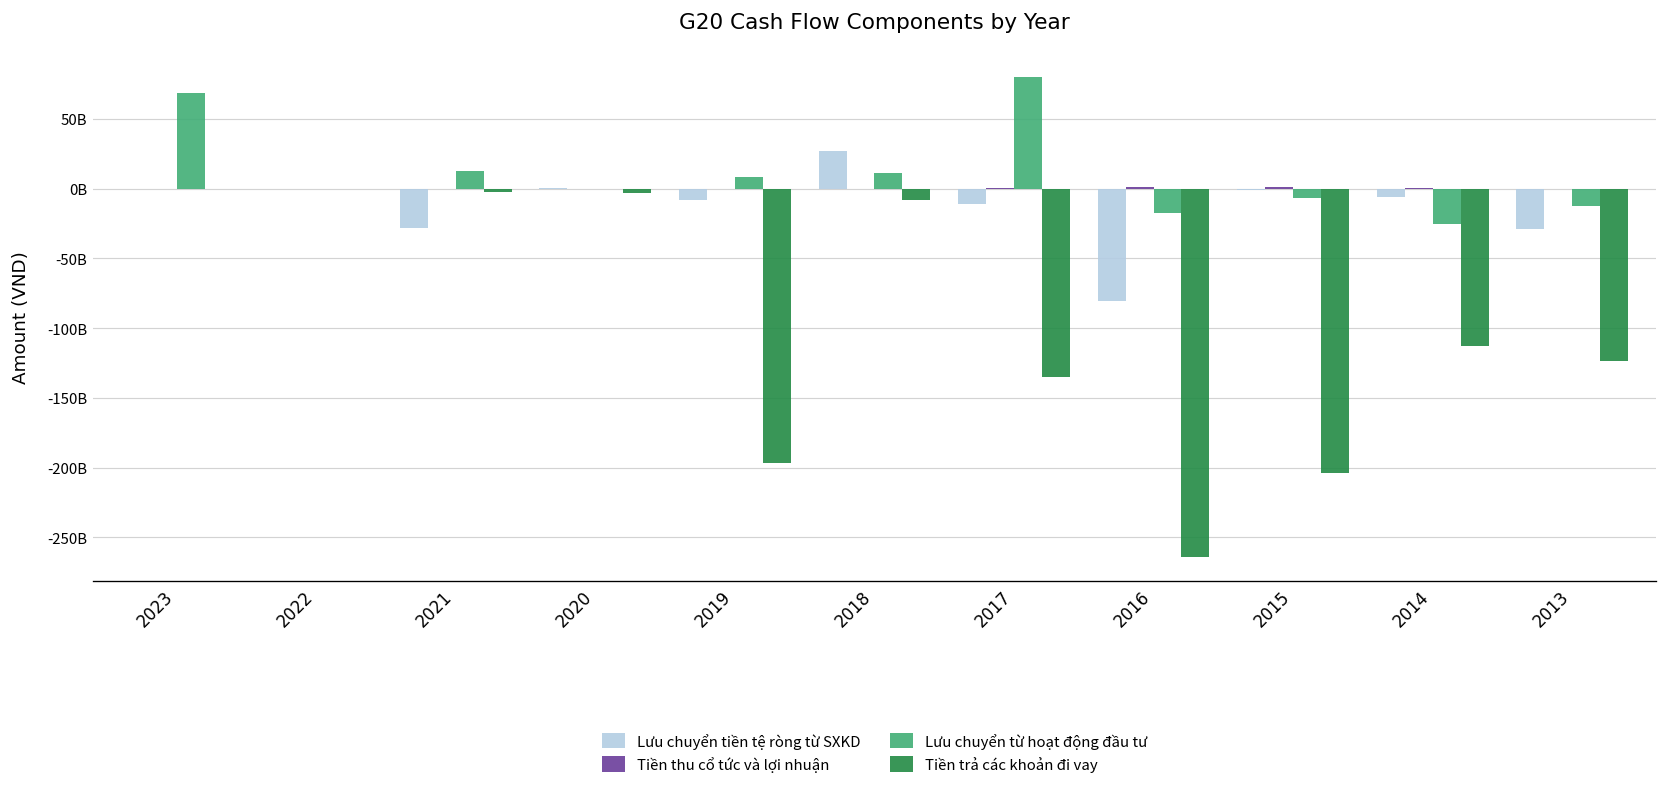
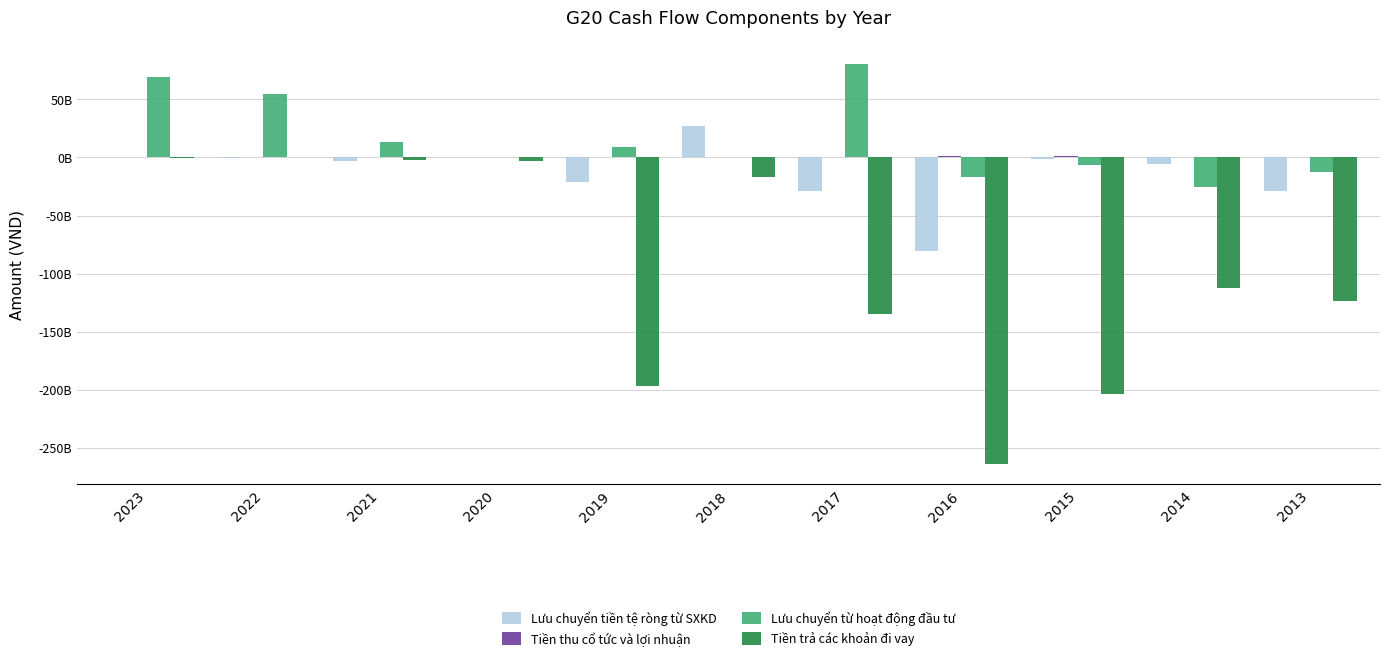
  {
    "Lưu chuyển tiền tệ ròng từ SXKD": {
-     "2021": -28000000000,
-     "2019": -8000000000,
+     "2021": -3000000000,
+     "2019": -21000000000,
      "2018": 27000000000,
-     "2017": -11000000000,
+     "2017": -29000000000,
      "2016": -81000000000,
      "2014": -6000000000,
      "2013": -29000000000
    },
    "Tiền thu cổ tức và lợi nhuận": {
      "2023": 0
    },
    "Lưu chuyển từ hoạt động đầu tư": {
      "2023": 69000000000,
-     "2022": 0,
+     "2022": 55000000000,
      "2021": 13000000000,
      "2019": 9000000000,
-     "2018": 11000000000,
+     "2018": 0,
      "2017": 80000000000,
      "2016": -17000000000,
      "2015": -7000000000,
      "2014": -26000000000,
      "2013": -13000000000
    },
    "Tiền trả các khoản đi vay": {
      "2022": 0,
      "2021": -3000000000,
      "2020": -3000000000,
      "2019": -197000000000,
-     "2018": -8000000000,
+     "2018": -17000000000,
      "2017": -135000000000,
      "2016": -264000000000,
      "2015": -204000000000,
      "2014": -113000000000,
      "2013": -123000000000
    }
  }
